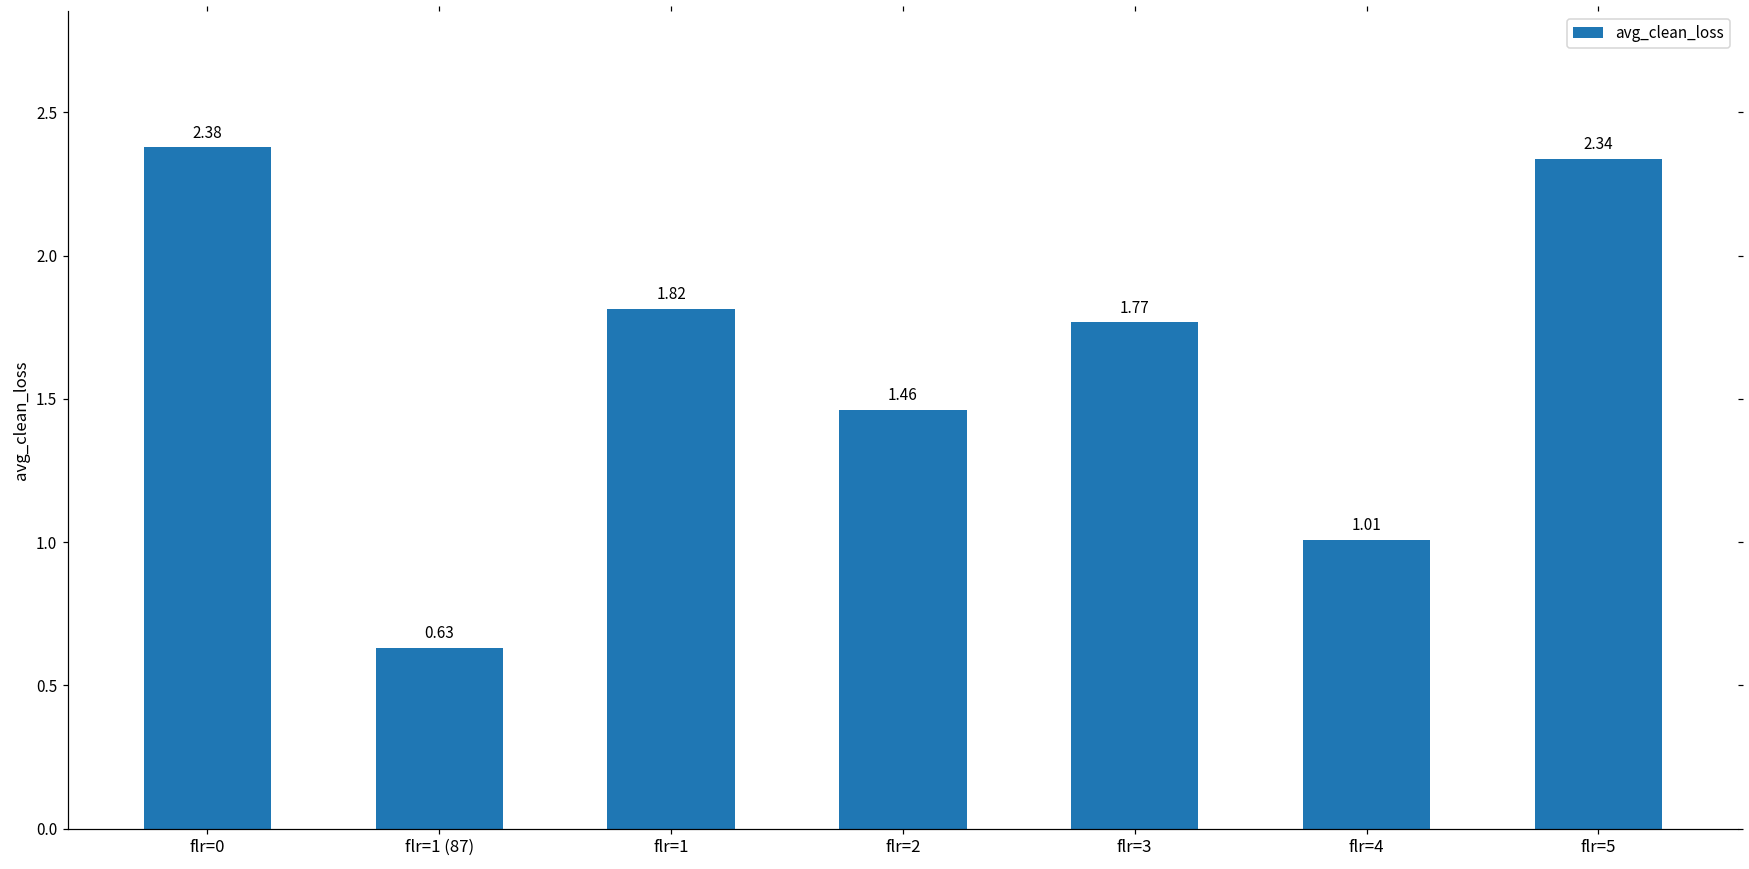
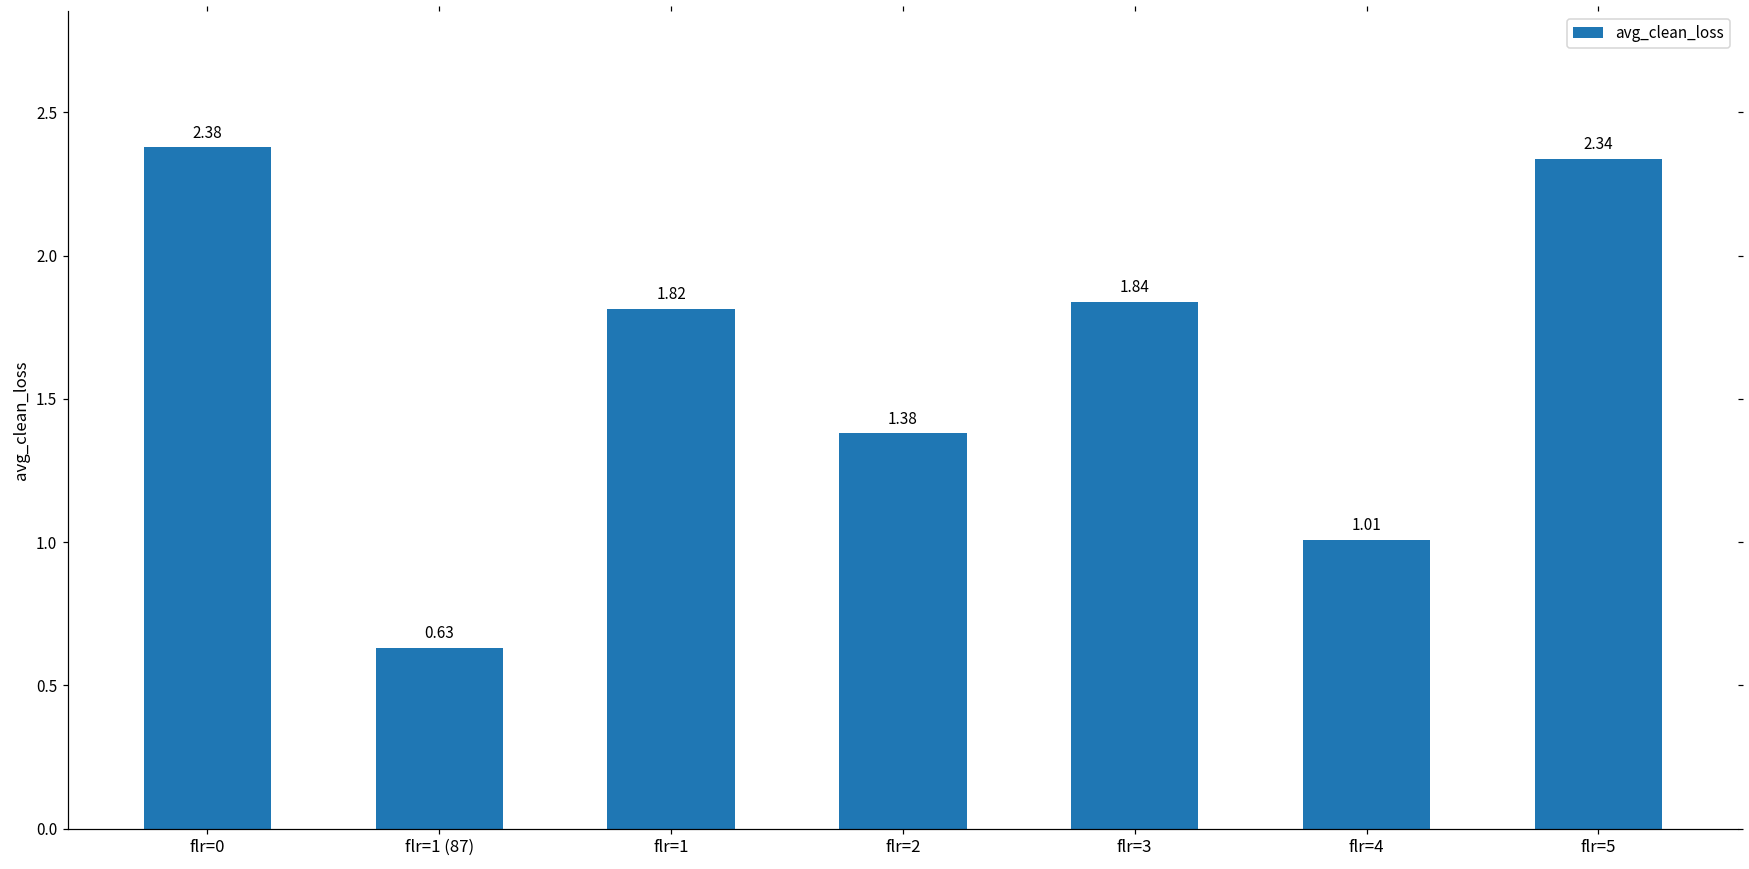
  {
    "flr=0": 2.38,
    "flr=1 (87)": 0.63,
    "flr=1": 1.82,
-   "flr=2": 1.46,
-   "flr=3": 1.77,
+   "flr=2": 1.38,
+   "flr=3": 1.84,
    "flr=4": 1.01,
    "flr=5": 2.34
  }
